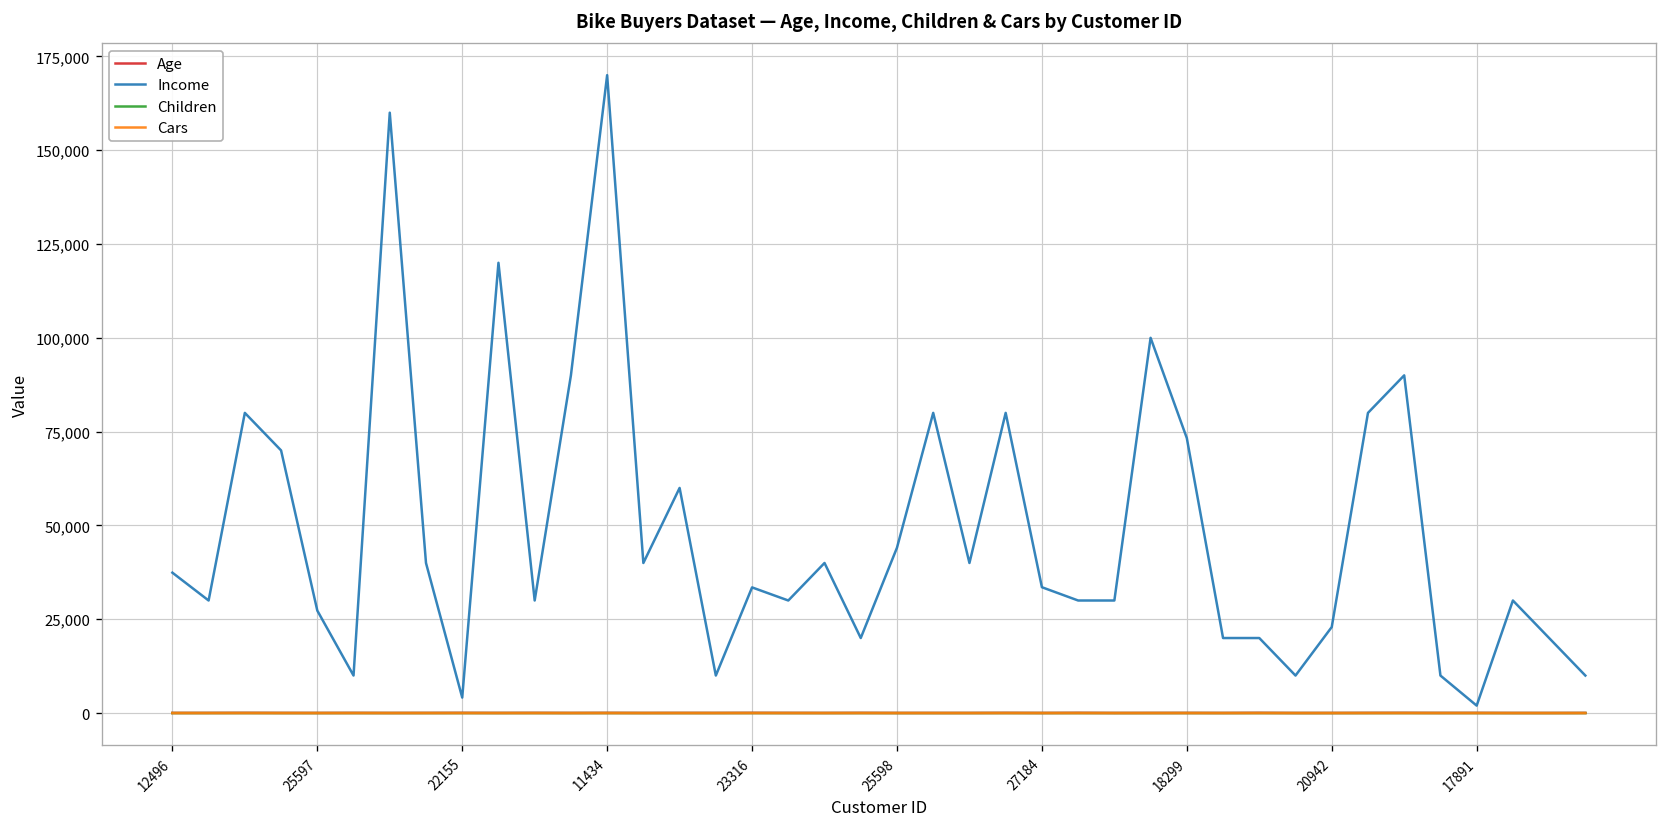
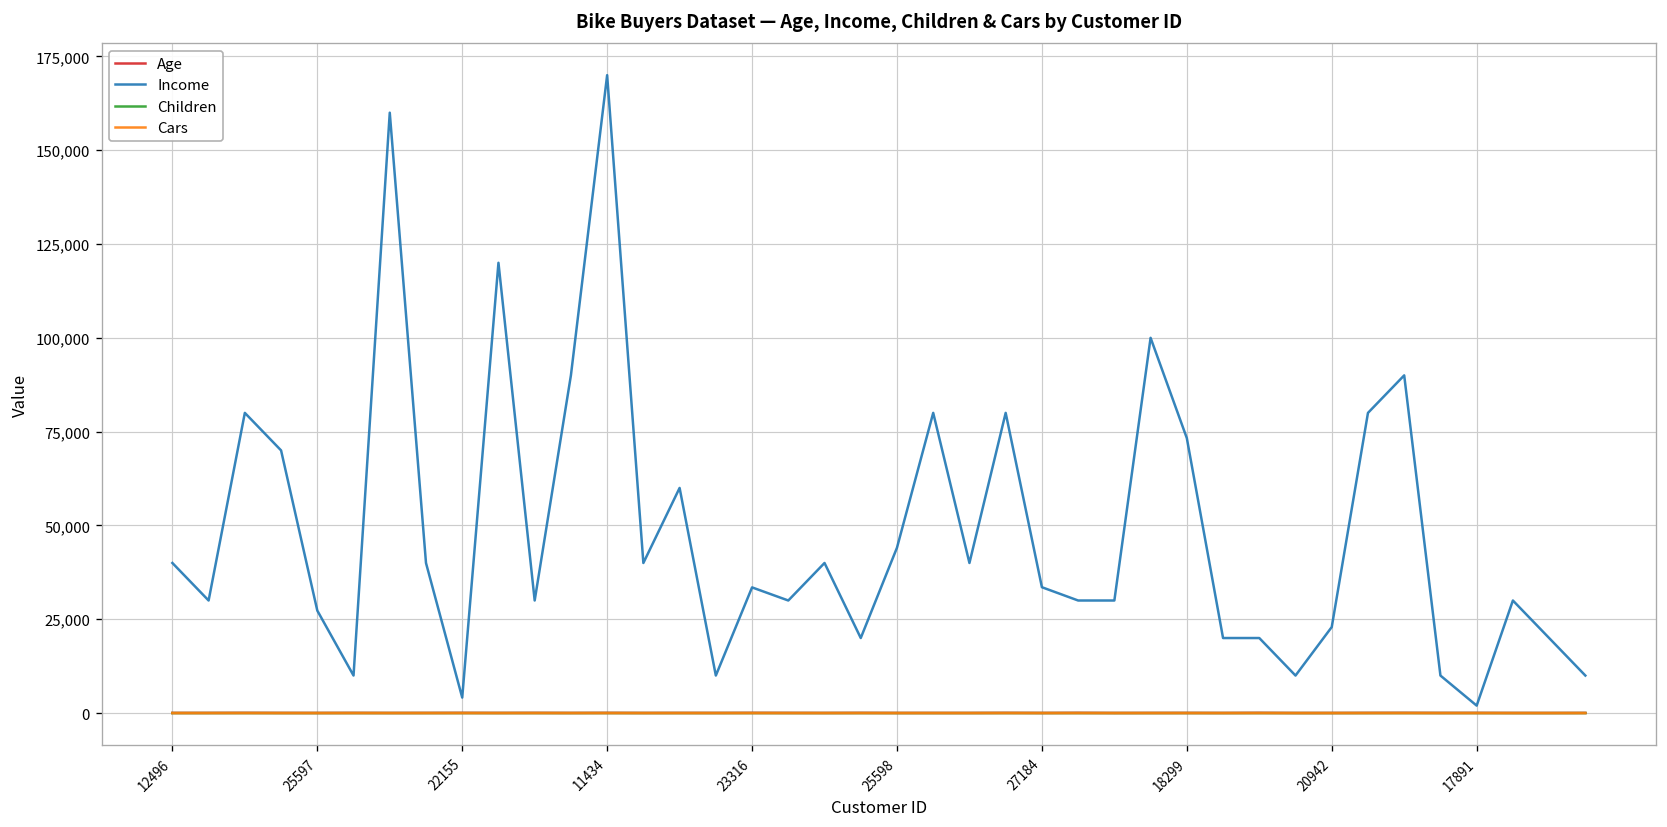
  {
    "Cars": {
      "12496": "0",
      "25597": "0",
      "22155": "0",
      "11434": "0",
      "23316": "0",
      "25598": "0",
      "27184": "0",
      "18299": "0",
      "20942": "0",
      "17891": "0"
    },
    "Income": {
-     "12496": "37,000",
+     "12496": "40,000",
      "25597": "27,000",
      "22155": "4,000",
      "11434": "170,000",
      "23316": "33,000",
      "25598": "44,000",
      "27184": "34,000",
      "18299": "73,000",
      "20942": "23,000",
      "17891": "2,000"
    }
  }
